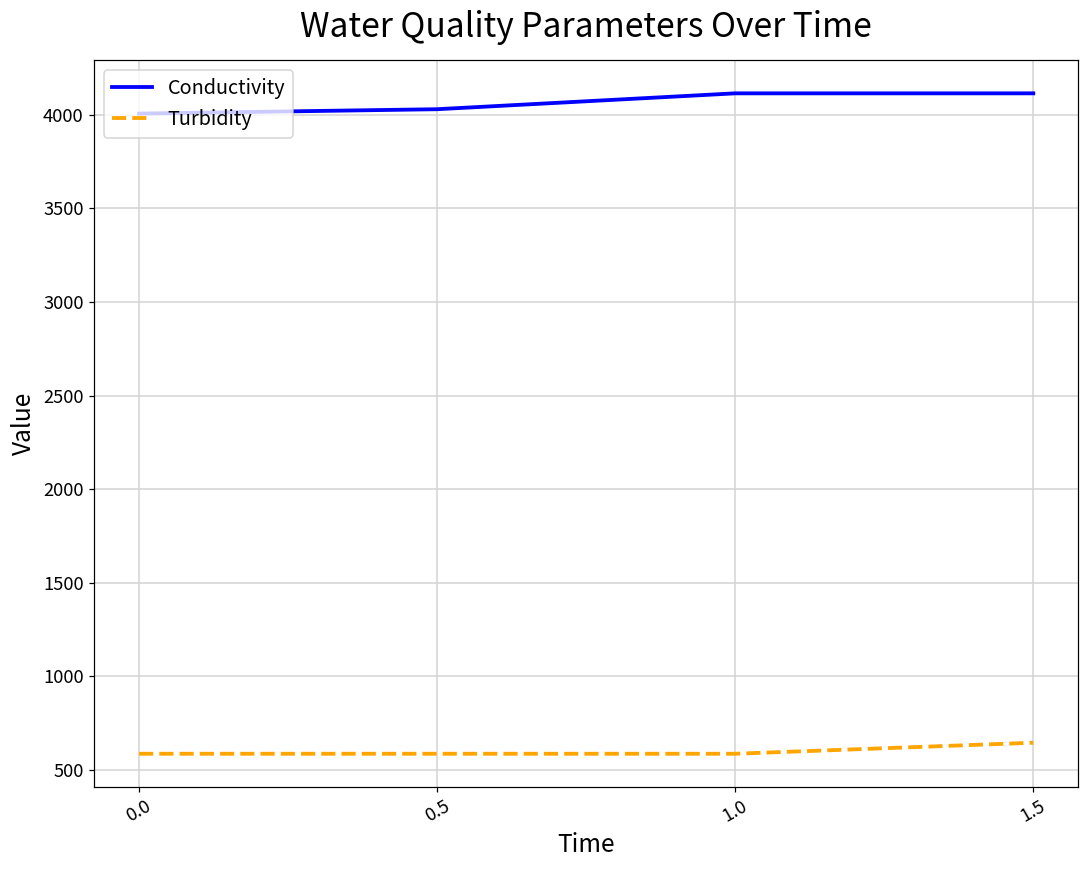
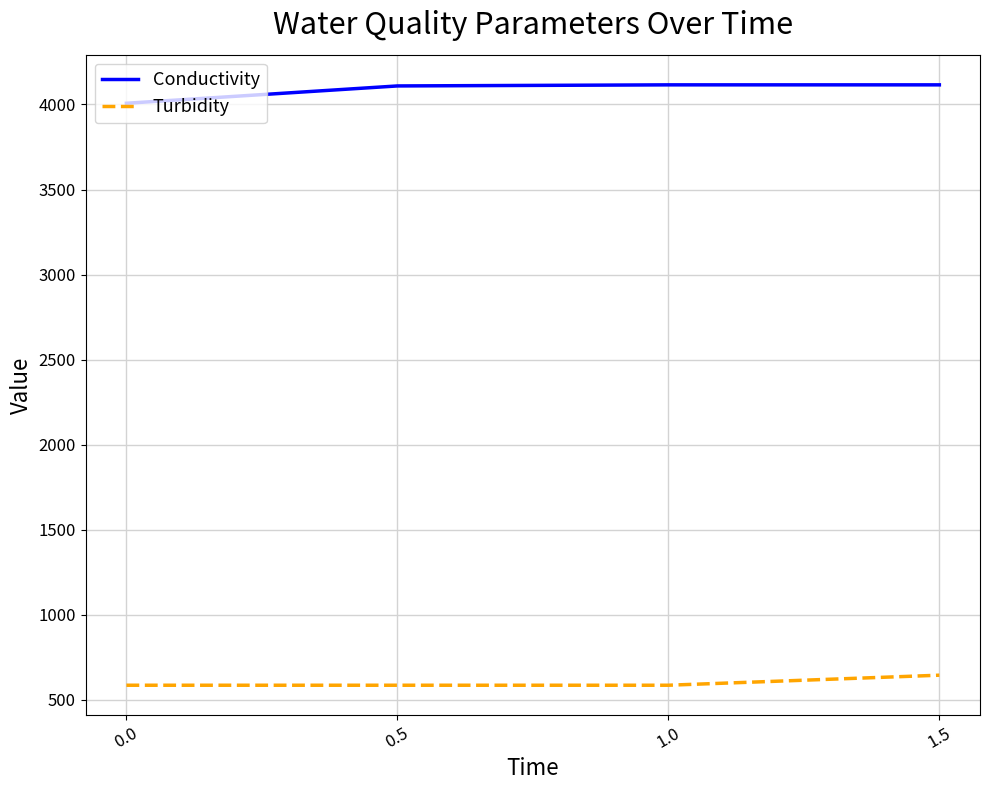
  {
    "Conductivity": {
-     "0.5": 4030,
+     "0.5": 4110,
      "1.0": 4120,
      "1.5": 4120
    },
    "Turbidity": {
      "0.0": 590,
      "0.5": 590,
      "1.0": 590,
      "1.5": 650
    }
  }
